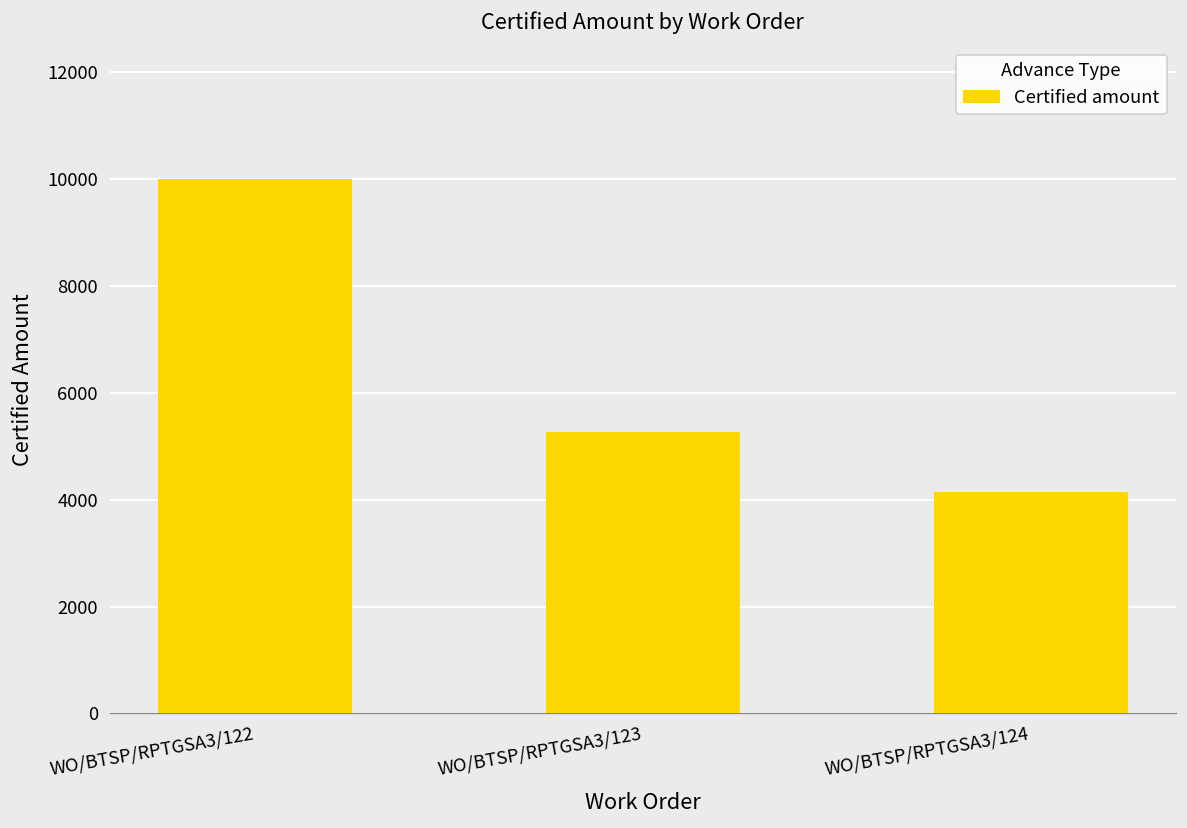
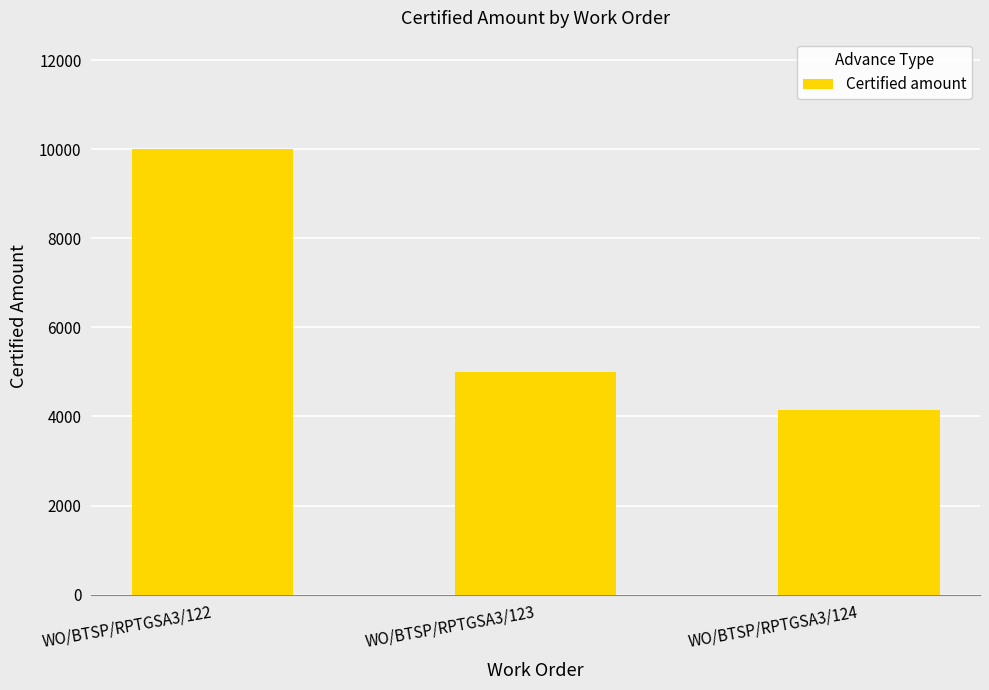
  {
    "WO/BTSP/RPTGSA3/122": 10000,
-   "WO/BTSP/RPTGSA3/123": 5300,
+   "WO/BTSP/RPTGSA3/123": 5000,
    "WO/BTSP/RPTGSA3/124": 4100
  }
